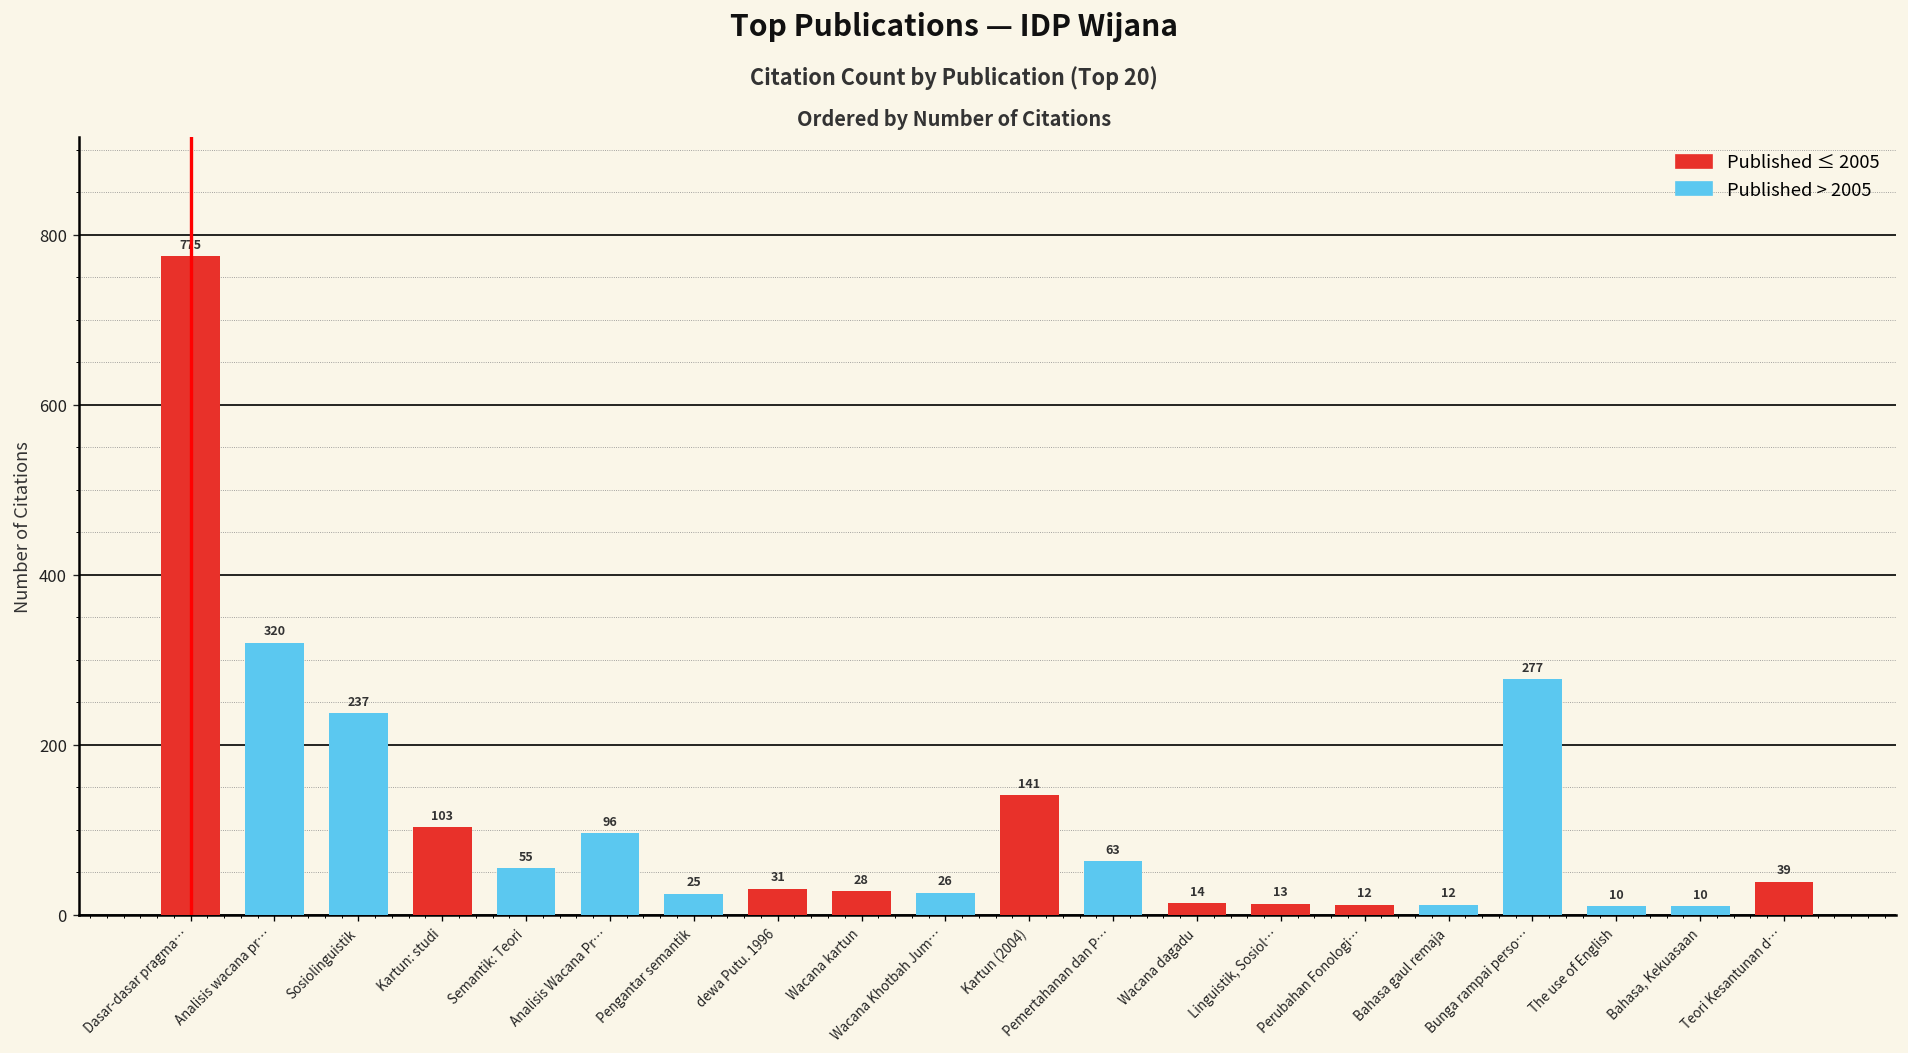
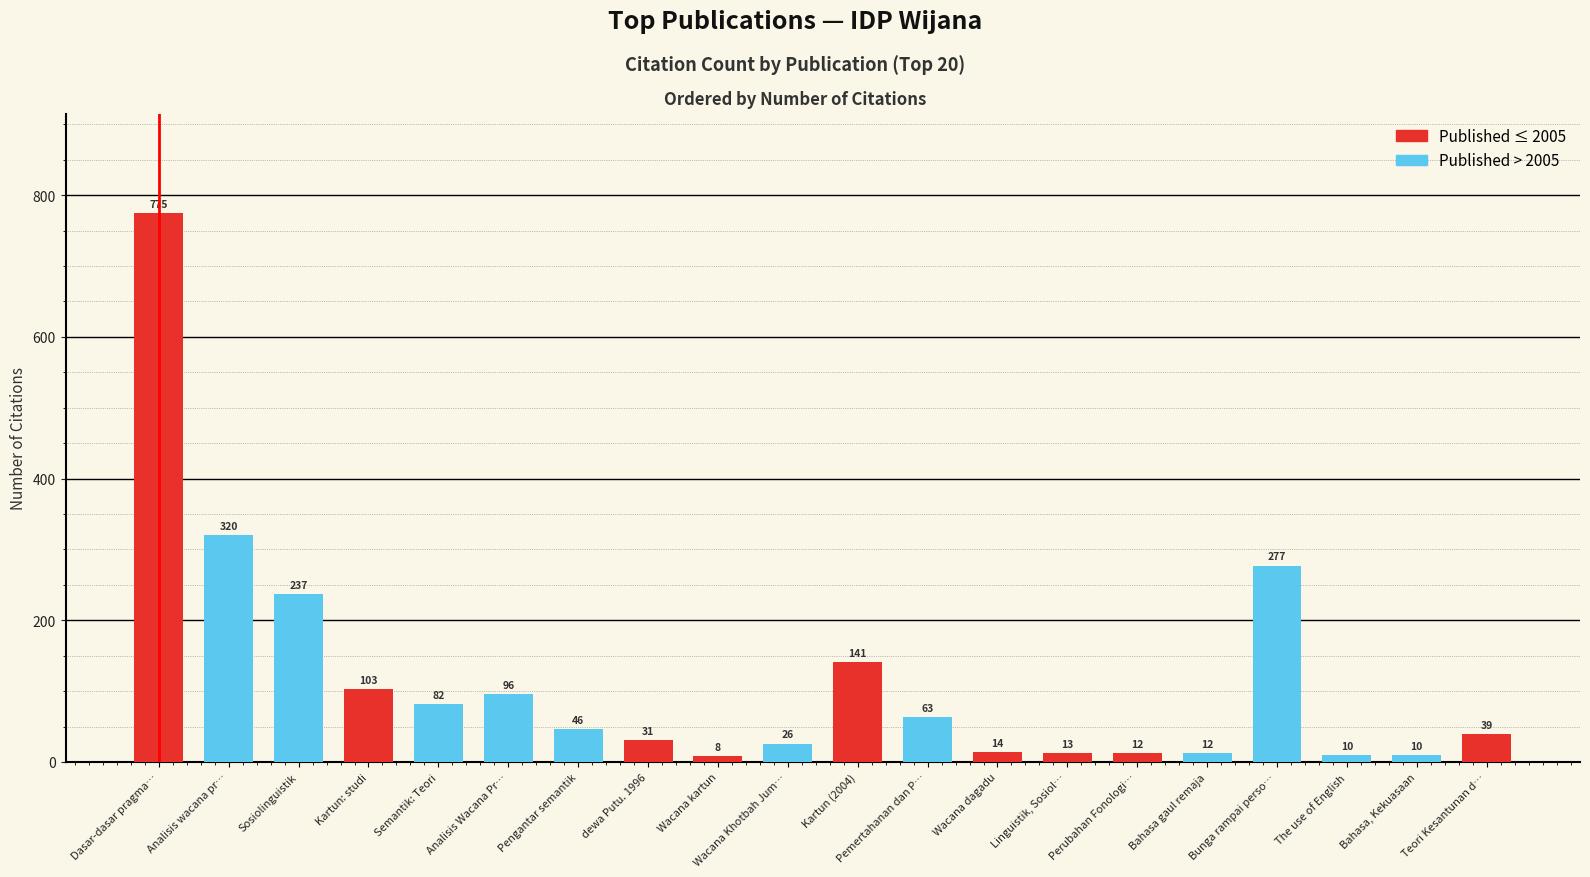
  {
    "Dasar-dasar pragma…": 775,
    "Analisis wacana pr…": 320,
    "Sosiolinguistik": 237,
    "Kartun: studi": 103,
-   "Semantik: Teori": 55,
+   "Semantik: Teori": 82,
    "Analisis Wacana Pr…": 96,
-   "Pengantar semantik": 25,
+   "Pengantar semantik": 46,
    "dewa Putu. 1996": 31,
-   "Wacana kartun": 28,
+   "Wacana kartun": 8,
    "Wacana Khotbah Jum…": 26,
    "Kartun (2004)": 141,
    "Pemertahanan dan P…": 63,
    "Wacana dagadu": 14,
    "Linguistik, Sosiol…": 13,
    "Perubahan Fonologi…": 12,
    "Bahasa gaul remaja": 12,
    "Bunga rampai perso…": 277,
    "The use of English": 10,
    "Bahasa, Kekuasaan": 10,
    "Teori Kesantunan d…": 39
  }
